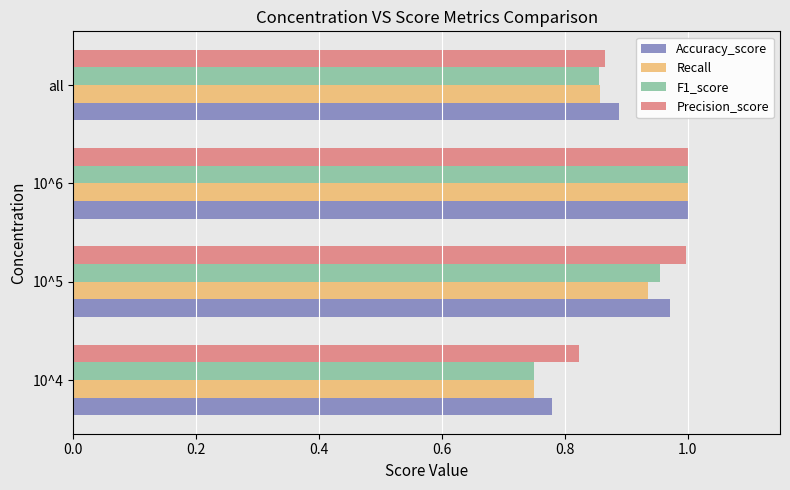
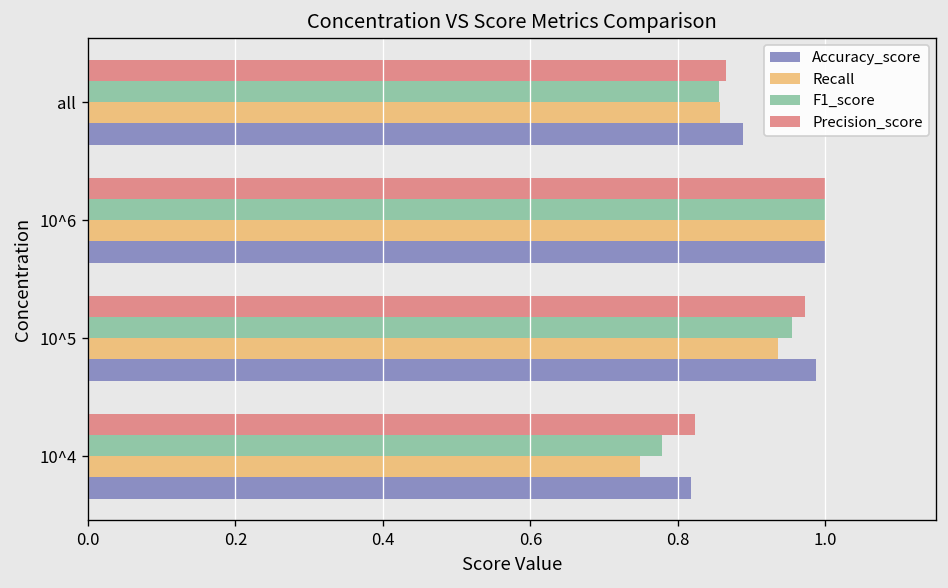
  {
    "Accuracy_score": {
      "all": 0.89,
      "10^6": 1.00,
-     "10^5": 0.97,
-     "10^4": 0.78
+     "10^5": 0.99,
+     "10^4": 0.82
    },
    "Recall": {
      "all": 0.86,
      "10^6": 1.00,
      "10^5": 0.94,
      "10^4": 0.75
    },
    "F1_score": {
      "all": 0.86,
      "10^6": 1.00,
      "10^5": 0.95,
-     "10^4": 0.75
+     "10^4": 0.78
    },
    "Precision_score": {
      "all": 0.87,
      "10^6": 1.00,
-     "10^5": 1.00,
+     "10^5": 0.97,
      "10^4": 0.82
    }
  }
